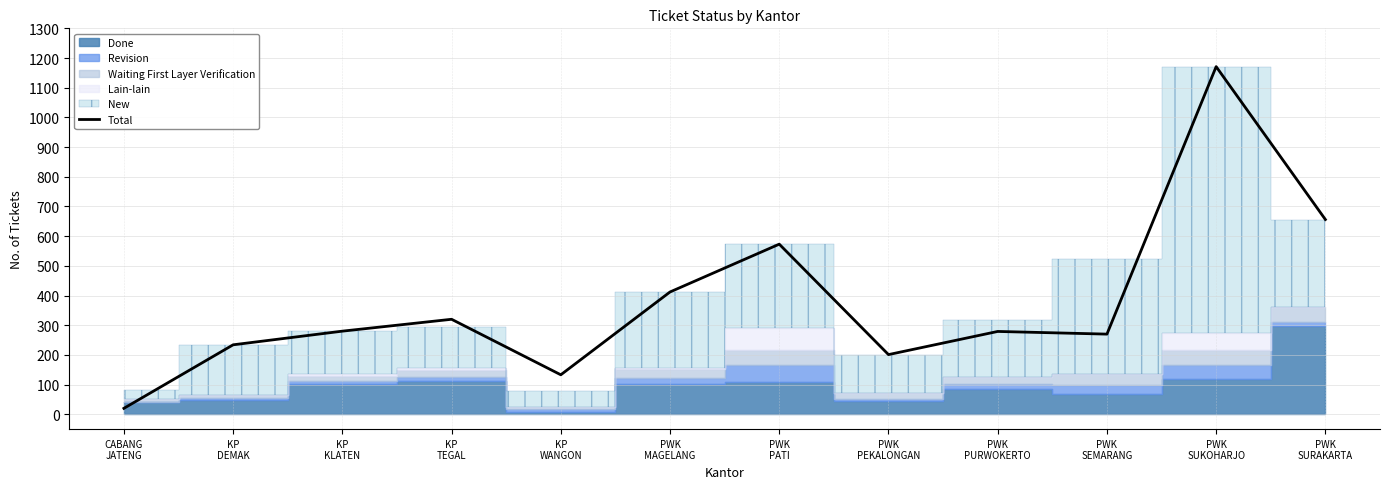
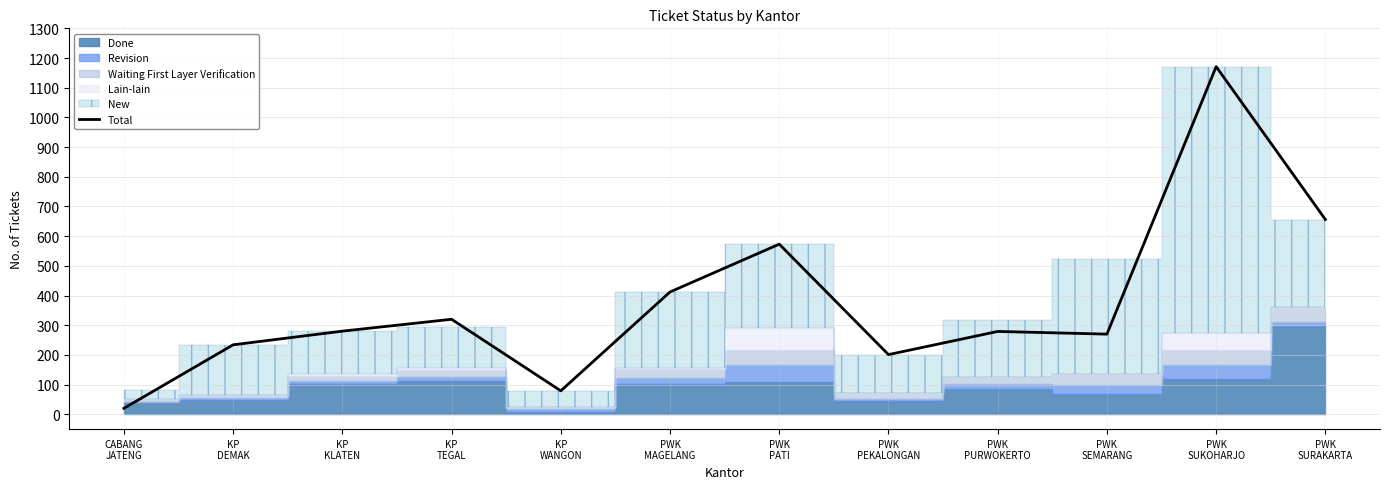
  {
    "Total": {
      "CABANG JATENG": 20,
      "KP DEMAK": 230,
      "KP KLATEN": 280,
      "KP TEGAL": 320,
-     "KP WANGON": 130,
+     "KP WANGON": 80,
      "PWK MAGELANG": 410,
      "PWK PATI": 570,
      "PWK PEKALONGAN": 200,
      "PWK PURWOKERTO": 280,
      "PWK SEMARANG": 270,
      "PWK SUKOHARJO": 1170
    }
  }
